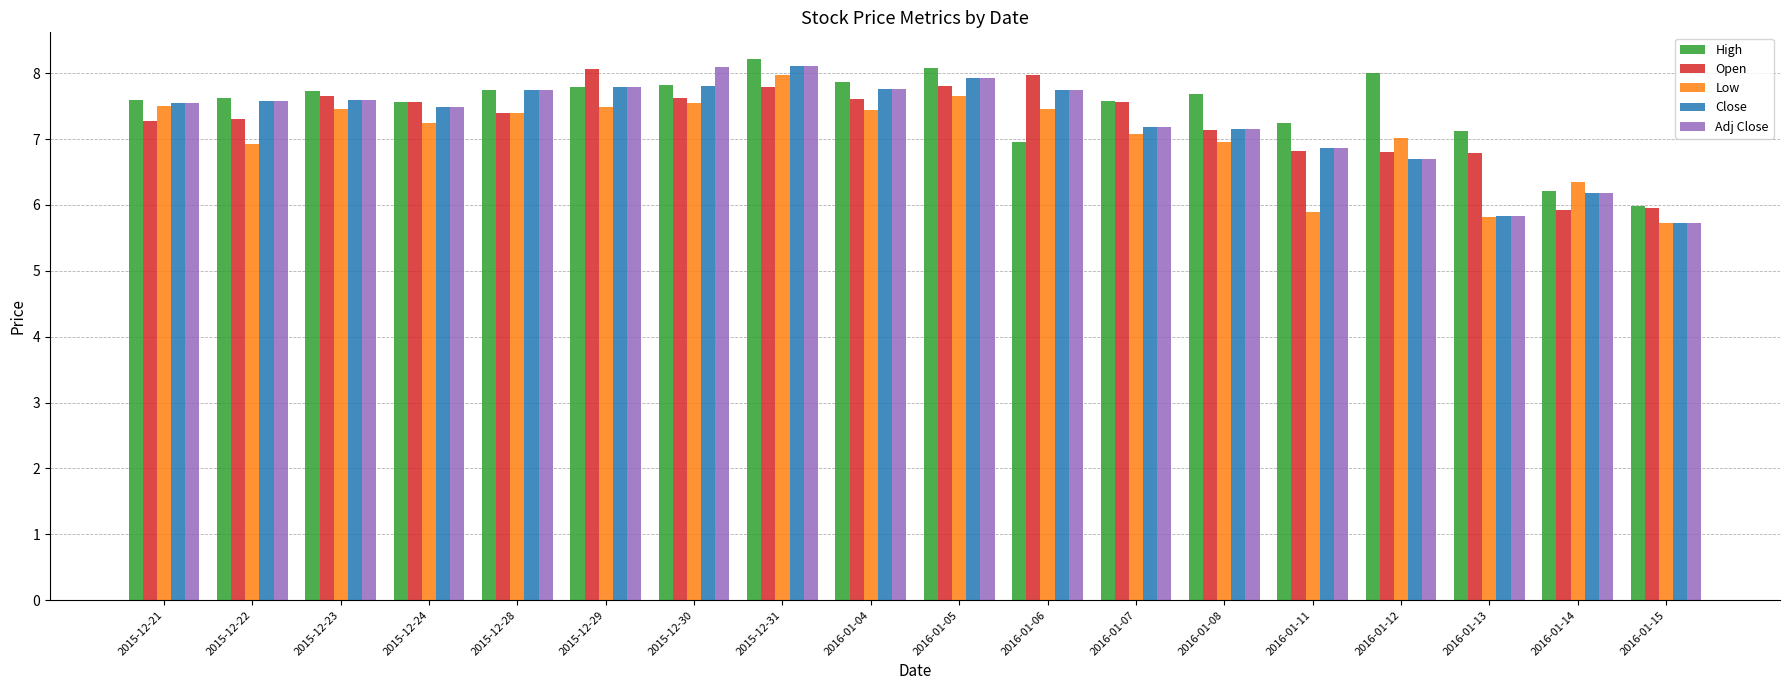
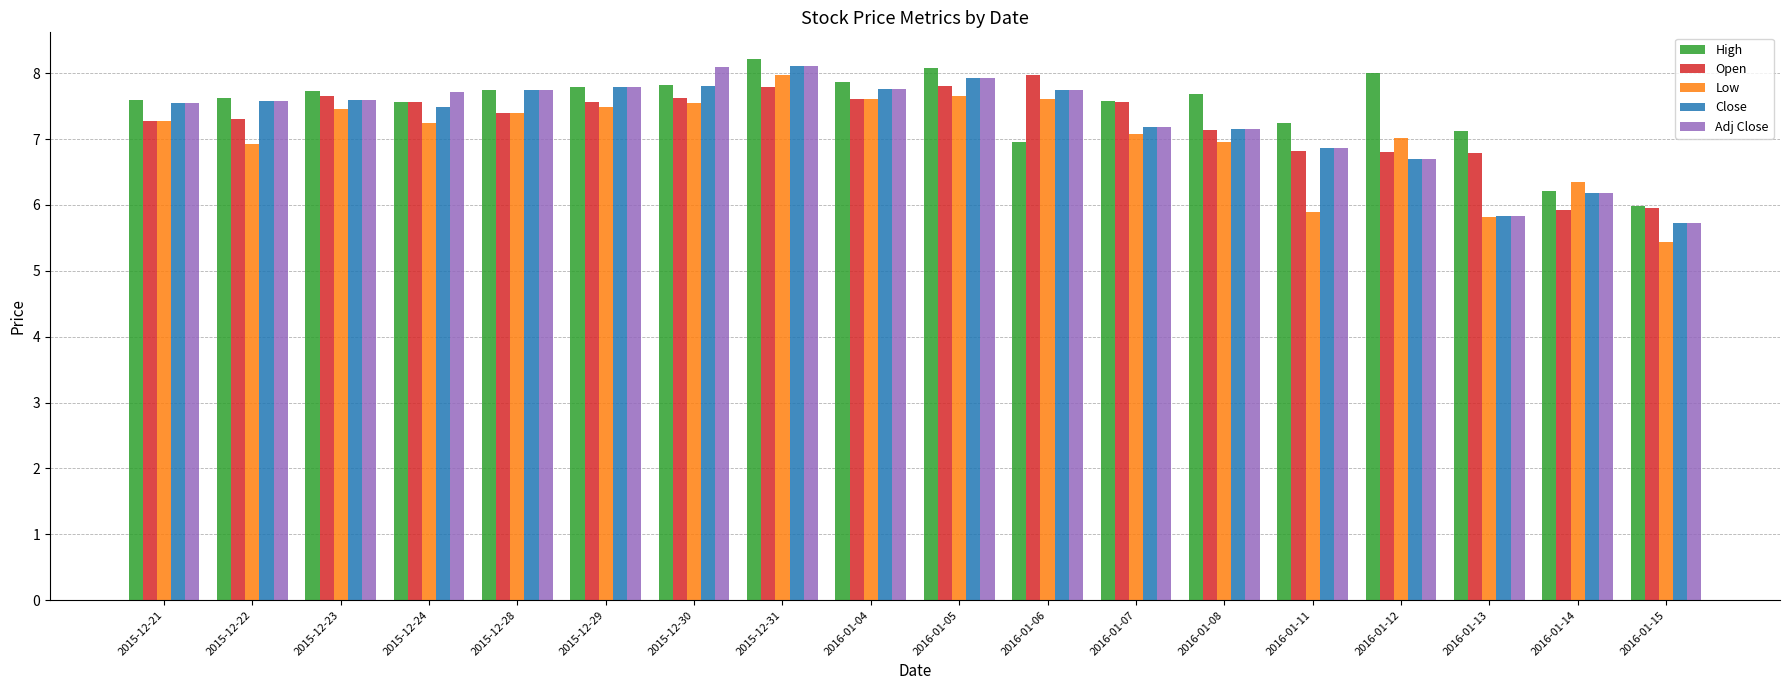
  {
    "High": {
      "2015-12-21": 7.6,
      "2015-12-22": 7.6,
      "2015-12-23": 7.7,
      "2015-12-24": 7.6,
      "2015-12-28": 7.8,
      "2015-12-29": 7.8,
      "2015-12-30": 7.8,
      "2015-12-31": 8.2,
      "2016-01-04": 7.9,
      "2016-01-05": 8.1,
      "2016-01-06": 7.0,
      "2016-01-07": 7.6,
      "2016-01-08": 7.7,
      "2016-01-11": 7.2,
      "2016-01-12": 8.0,
      "2016-01-13": 7.1,
      "2016-01-14": 6.2,
      "2016-01-15": 6.0
    },
    "Open": {
      "2015-12-21": 7.3,
      "2015-12-22": 7.3,
      "2015-12-23": 7.7,
      "2015-12-24": 7.6,
      "2015-12-28": 7.4,
-     "2015-12-29": 8.1,
+     "2015-12-29": 7.6,
      "2015-12-30": 7.6,
      "2015-12-31": 7.8,
      "2016-01-04": 7.6,
      "2016-01-05": 7.8,
      "2016-01-06": 8.0,
      "2016-01-07": 7.6,
      "2016-01-08": 7.1,
      "2016-01-11": 6.8,
      "2016-01-12": 6.8,
      "2016-01-13": 6.8,
      "2016-01-14": 5.9,
      "2016-01-15": 6.0
    },
    "Low": {
-     "2015-12-21": 7.5,
+     "2015-12-21": 7.3,
      "2015-12-22": 6.9,
      "2015-12-23": 7.5,
      "2015-12-24": 7.3,
      "2015-12-28": 7.4,
      "2015-12-29": 7.5,
      "2015-12-30": 7.6,
      "2015-12-31": 8.0,
-     "2016-01-04": 7.4,
+     "2016-01-04": 7.6,
      "2016-01-05": 7.7,
-     "2016-01-06": 7.5,
+     "2016-01-06": 7.6,
      "2016-01-07": 7.1,
      "2016-01-08": 7.0,
      "2016-01-11": 5.9,
      "2016-01-12": 7.0,
      "2016-01-13": 5.8,
      "2016-01-14": 6.4,
-     "2016-01-15": 5.7
+     "2016-01-15": 5.4
    },
    "Close": {
      "2015-12-21": 7.6,
      "2015-12-22": 7.6,
      "2015-12-23": 7.6,
      "2015-12-24": 7.5,
      "2015-12-28": 7.8,
      "2015-12-29": 7.8,
      "2015-12-30": 7.8,
      "2015-12-31": 8.1,
      "2016-01-04": 7.8,
      "2016-01-05": 7.9,
      "2016-01-06": 7.8,
      "2016-01-07": 7.2,
      "2016-01-08": 7.2,
      "2016-01-11": 6.9,
      "2016-01-12": 6.7,
      "2016-01-13": 5.8,
      "2016-01-14": 6.2,
      "2016-01-15": 5.7
    },
    "Adj Close": {
      "2015-12-21": 7.6,
      "2015-12-22": 7.6,
      "2015-12-23": 7.6,
-     "2015-12-24": 7.5,
+     "2015-12-24": 7.7,
      "2015-12-28": 7.8,
      "2015-12-29": 7.8,
      "2015-12-30": 8.1,
      "2015-12-31": 8.1,
      "2016-01-04": 7.8,
      "2016-01-05": 7.9,
      "2016-01-06": 7.8,
      "2016-01-07": 7.2,
      "2016-01-08": 7.2,
      "2016-01-11": 6.9,
      "2016-01-12": 6.7,
      "2016-01-13": 5.8,
      "2016-01-14": 6.2,
      "2016-01-15": 5.7
    }
  }
